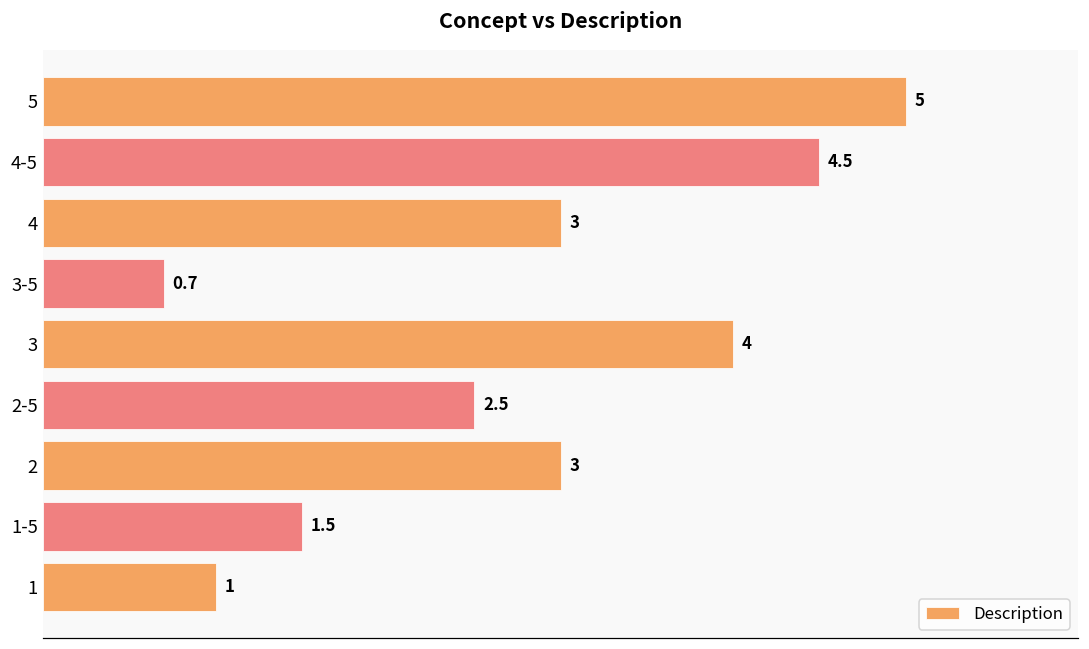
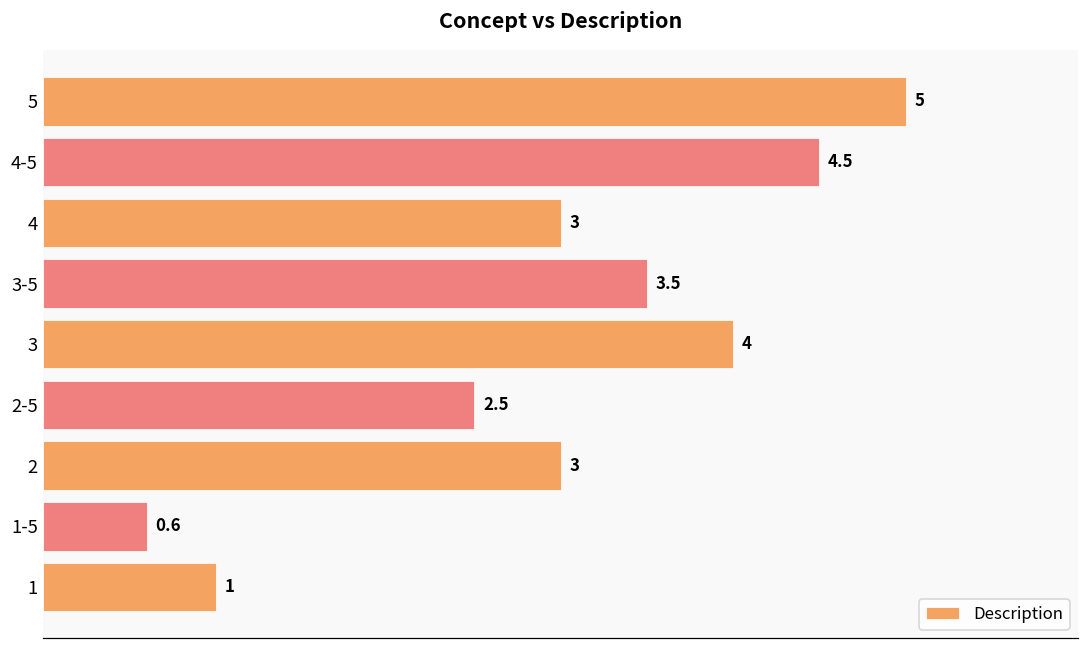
  {
    "5": 5,
    "4-5": 4.5,
    "4": 3,
-   "3-5": 0.7,
+   "3-5": 3.5,
    "3": 4,
    "2-5": 2.5,
    "2": 3,
-   "1-5": 1.5,
+   "1-5": 0.6,
    "1": 1
  }
